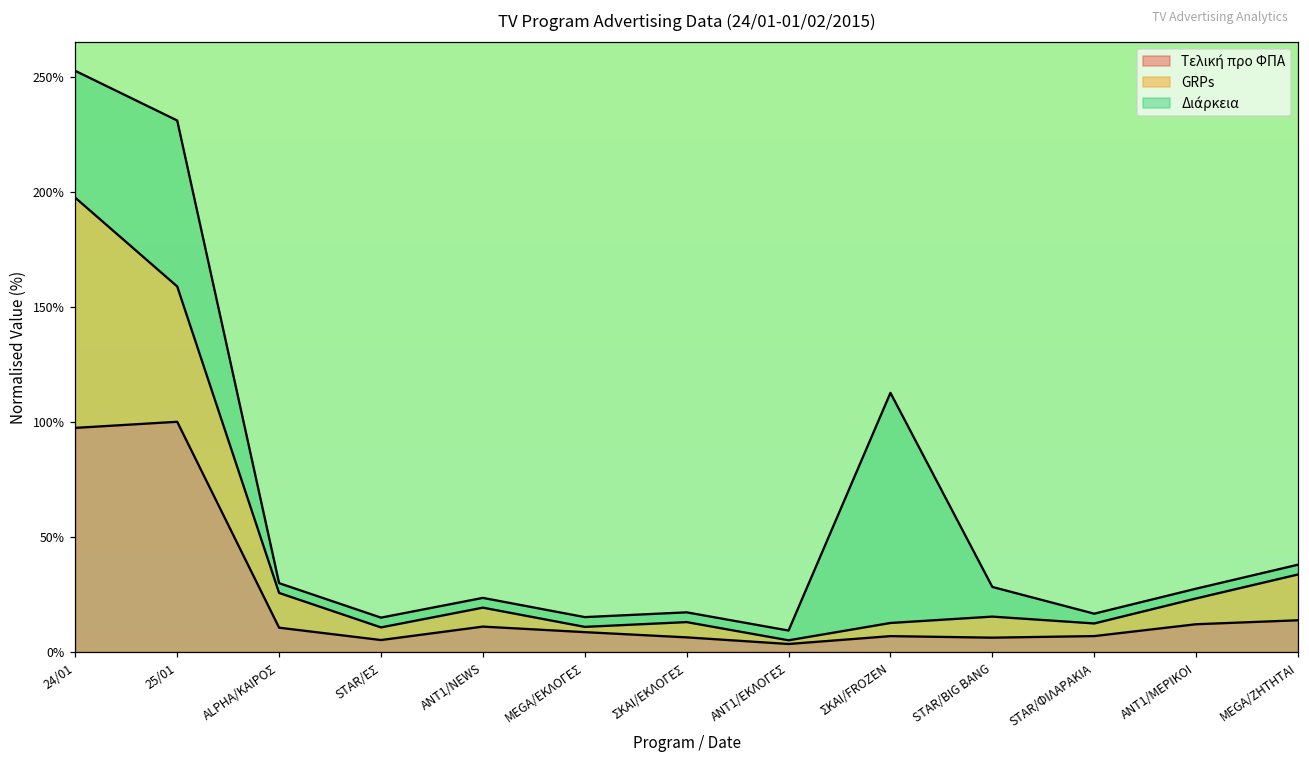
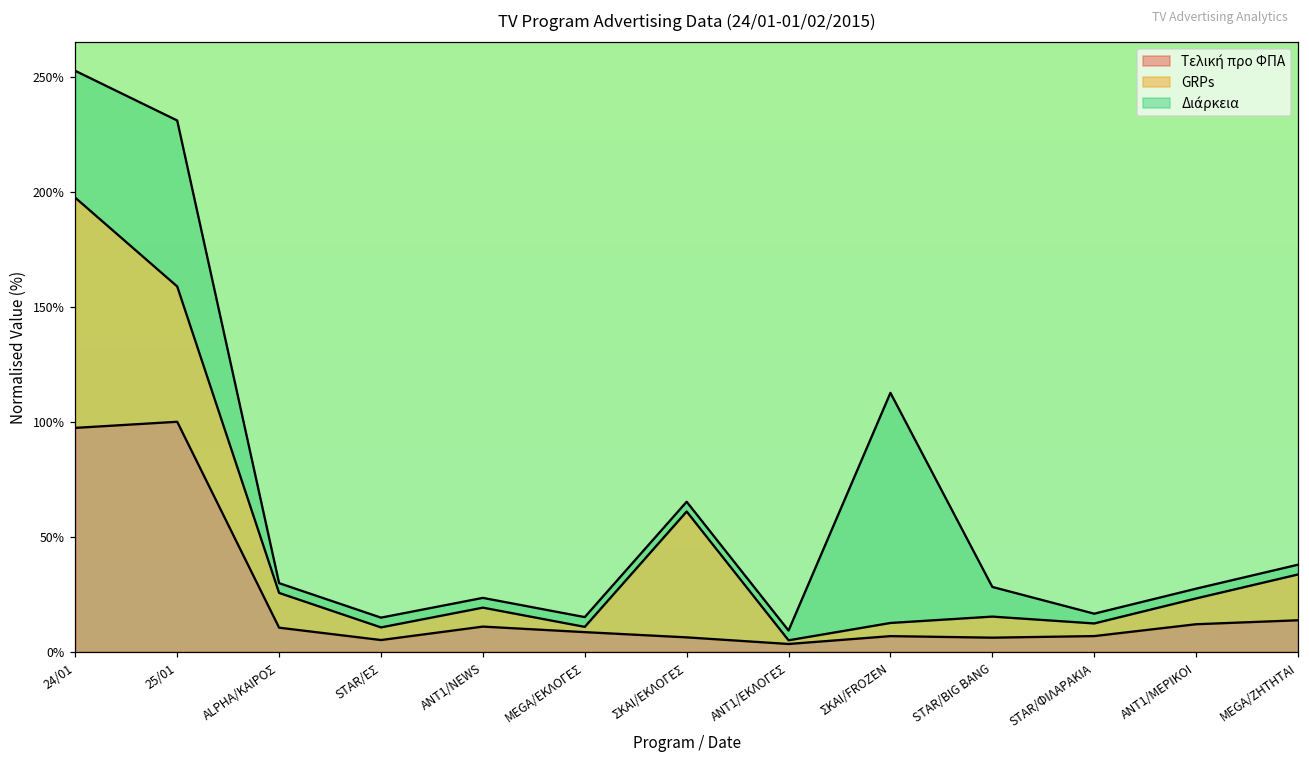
  {
    "Τελική προ ΦΠΑ": {
      "24/01": "97%",
      "25/01": "100%",
      "ALPHA/ΚΑΙΡΟΣ": "11%",
      "STAR/ΕΣ": "5%",
      "ANT1/NEWS": "11%",
      "MEGA/ΕΚΛΟΓΕΣ": "9%",
      "ΣΚΑΙ/ΕΚΛΟΓΕΣ": "6%",
      "ANT1/ΕΚΛΟΓΕΣ": "3%",
      "ΣΚΑΙ/FROZEN": "7%",
      "STAR/BIG BANG": "6%",
      "STAR/ΦΙΛΑΡΑΚΙΑ": "7%",
      "ANT1/ΜΕΡΙΚΟΙ": "12%",
      "MEGA/ΖΗΤΗΤΑΙ": "14%"
    },
    "GRPs": {
      "24/01": "100%",
      "25/01": "59%",
      "ALPHA/ΚΑΙΡΟΣ": "15%",
      "STAR/ΕΣ": "5%",
      "ANT1/NEWS": "8%",
      "MEGA/ΕΚΛΟΓΕΣ": "2%",
-     "ΣΚΑΙ/ΕΚΛΟΓΕΣ": "7%",
+     "ΣΚΑΙ/ΕΚΛΟΓΕΣ": "55%",
      "ANT1/ΕΚΛΟΓΕΣ": "2%",
      "ΣΚΑΙ/FROZEN": "6%",
      "STAR/BIG BANG": "9%",
      "STAR/ΦΙΛΑΡΑΚΙΑ": "5%",
      "ANT1/ΜΕΡΙΚΟΙ": "11%",
      "MEGA/ΖΗΤΗΤΑΙ": "20%"
    },
    "Διάρκεια": {
      "24/01": "55%",
      "25/01": "72%",
      "ALPHA/ΚΑΙΡΟΣ": "4%",
      "STAR/ΕΣ": "4%",
      "ANT1/NEWS": "4%",
      "MEGA/ΕΚΛΟΓΕΣ": "4%",
      "ΣΚΑΙ/ΕΚΛΟΓΕΣ": "4%",
      "ANT1/ΕΚΛΟΓΕΣ": "4%",
      "ΣΚΑΙ/FROZEN": "100%",
      "STAR/BIG BANG": "13%",
      "STAR/ΦΙΛΑΡΑΚΙΑ": "4%",
      "ANT1/ΜΕΡΙΚΟΙ": "4%",
      "MEGA/ΖΗΤΗΤΑΙ": "4%"
    }
  }
